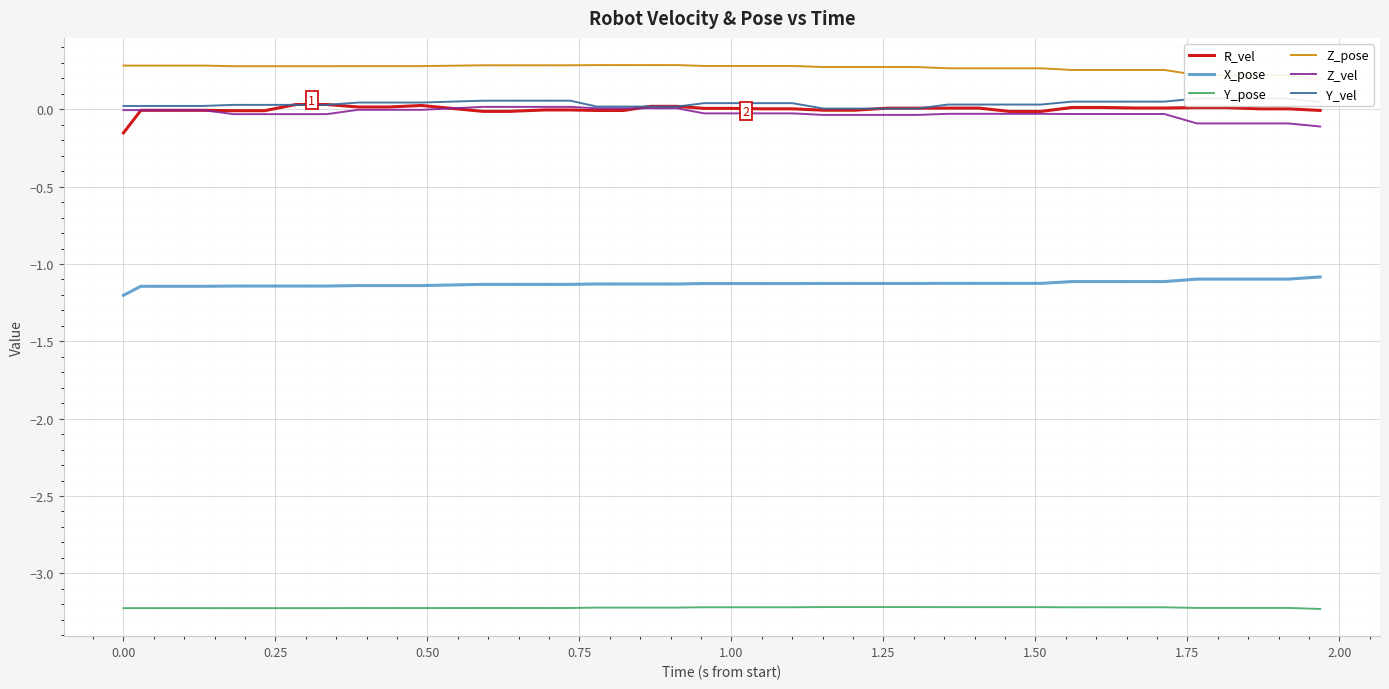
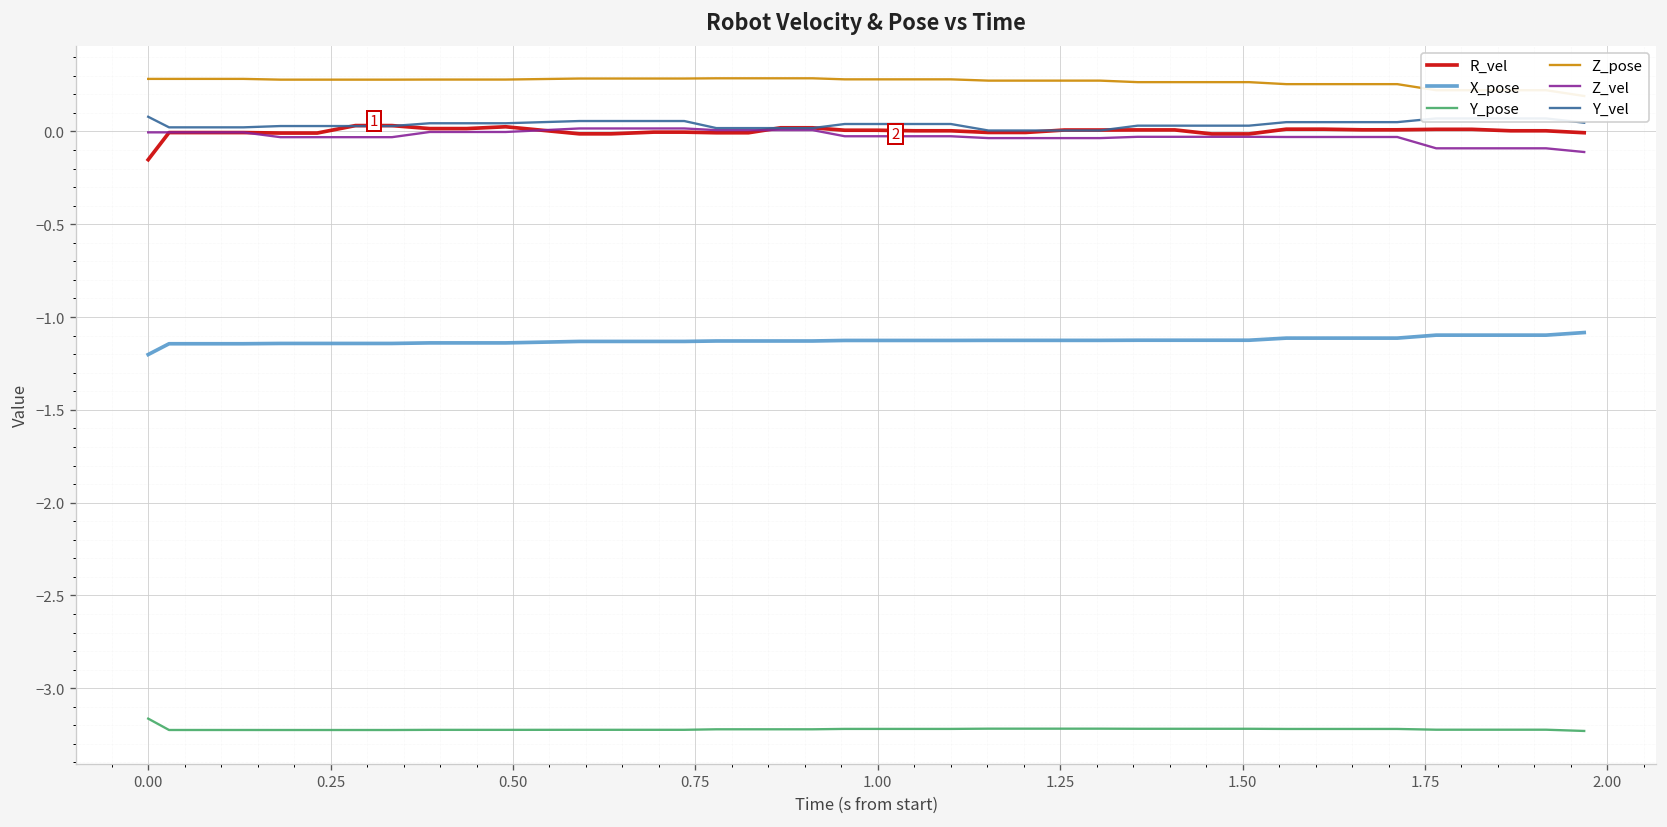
  {
    "R_vel": {
      "0.00": -0.15
    },
    "X_pose": {
      "0.00": -1.20
    },
    "Y_pose": {
-     "0.00": -3.23
+     "0.00": -3.16
    },
    "Z_pose": {
      "0.00": 0.28
    },
    "Z_vel": {
      "0.00": -0.01
    },
    "Y_vel": {
-     "0.00": 0.02
+     "0.00": 0.08
    }
  }
